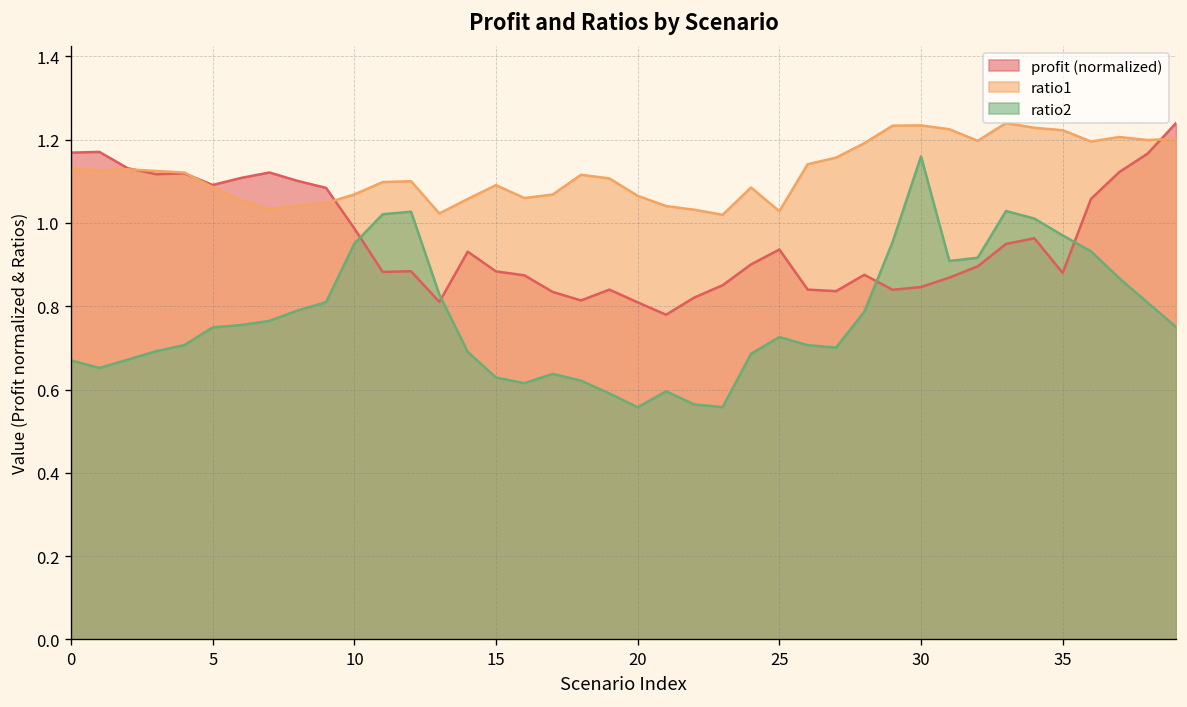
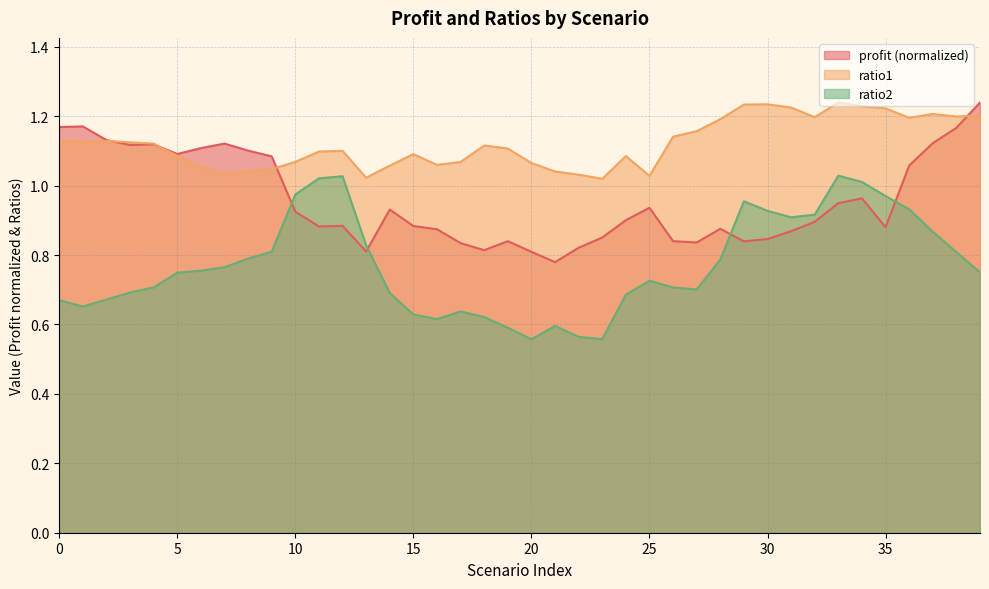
  {
    "profit (normalized)": {
      "0": 1.17,
-     "10": 0.99,
+     "10": 0.92,
      "15": 0.88,
      "20": 0.81,
      "25": 0.94,
      "30": 0.85,
      "35": 0.88
    },
    "ratio1": {
      "0": 1.13,
      "10": 1.07,
      "15": 1.09,
      "20": 1.07,
      "25": 1.03,
      "30": 1.23,
      "35": 1.22
    },
    "ratio2": {
      "0": 0.67,
      "5": 0.75,
-     "10": 0.95,
+     "10": 0.97,
      "15": 0.63,
      "20": 0.56,
      "25": 0.73,
-     "30": 1.16,
+     "30": 0.93,
      "35": 0.97
    }
  }
